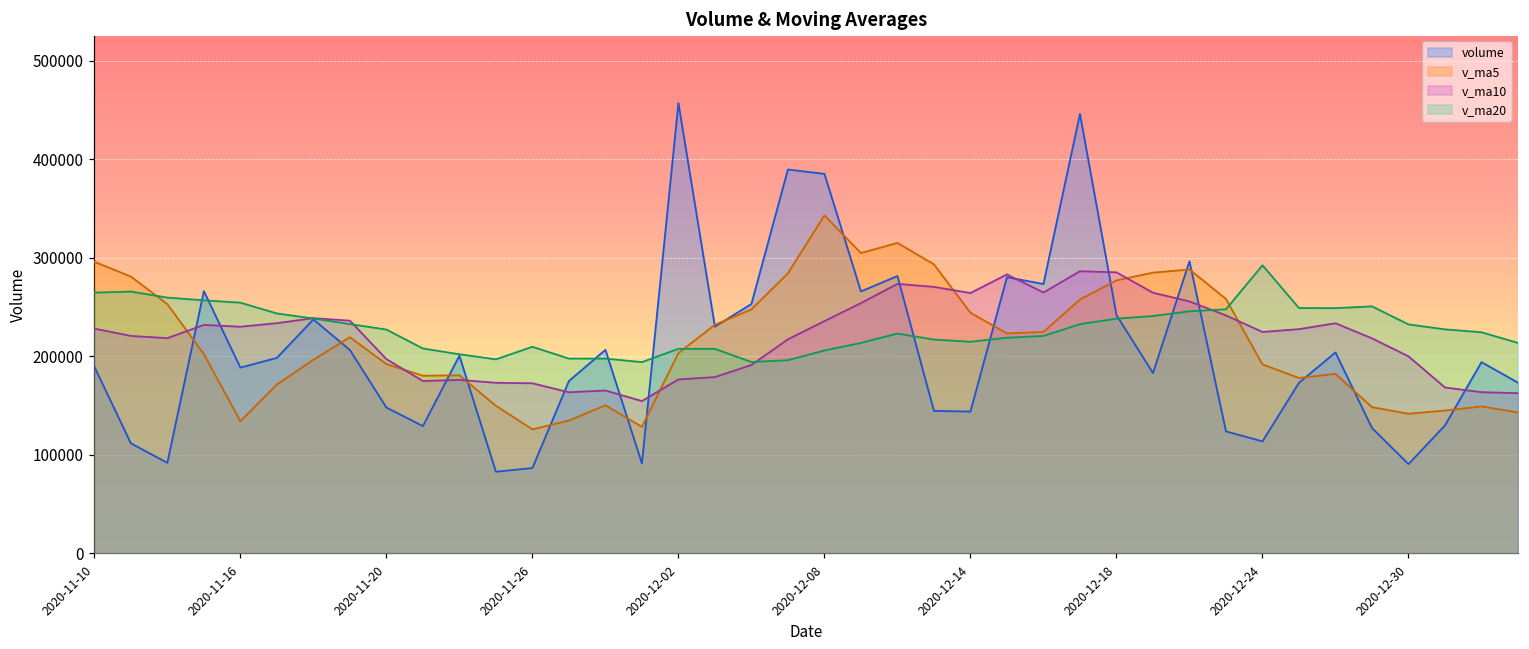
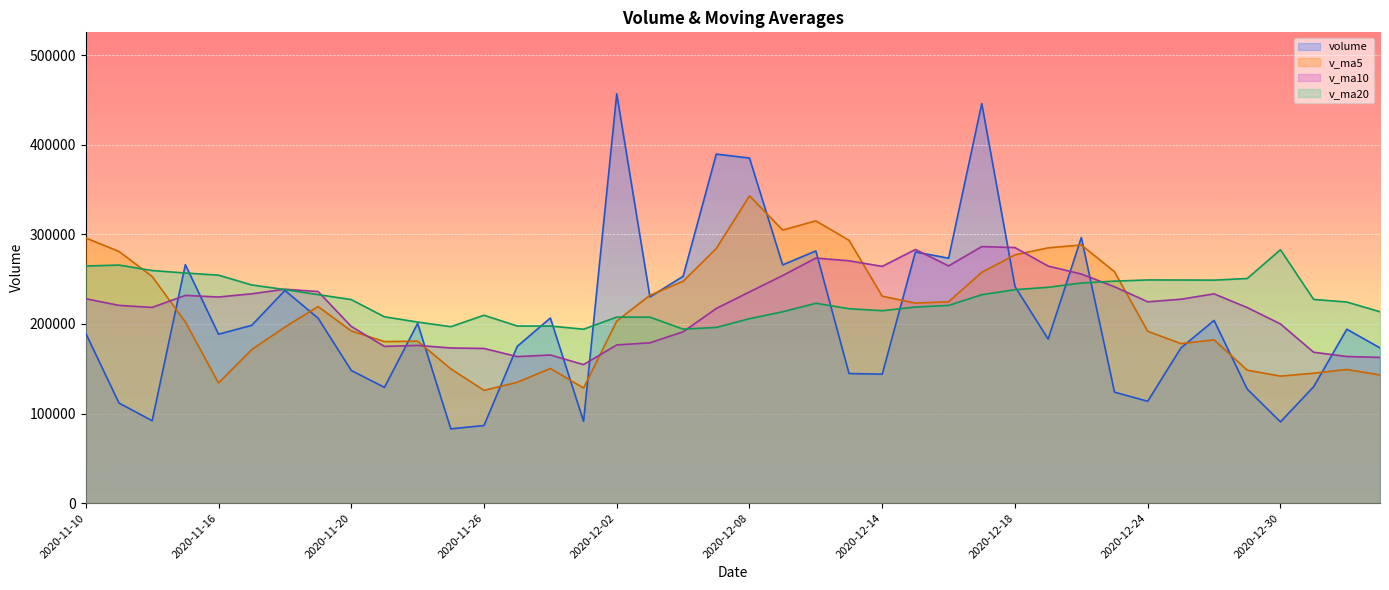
  {
    "volume": {
      "2020-11-10": 190000,
      "2020-11-16": 190000,
      "2020-11-20": 150000,
      "2020-11-26": 90000,
      "2020-12-02": 460000,
      "2020-12-08": 390000,
      "2020-12-14": 140000,
      "2020-12-18": 240000,
      "2020-12-24": 110000,
      "2020-12-30": 90000
    },
    "v_ma5": {
      "2020-11-10": 300000,
      "2020-11-16": 130000,
      "2020-11-20": 190000,
      "2020-11-26": 130000,
      "2020-12-02": 200000,
      "2020-12-08": 340000,
-     "2020-12-14": 240000,
+     "2020-12-14": 230000,
      "2020-12-18": 280000,
      "2020-12-24": 190000,
      "2020-12-30": 140000
    },
    "v_ma10": {
      "2020-11-10": 230000,
      "2020-11-16": 230000,
      "2020-11-20": 200000,
      "2020-11-26": 170000,
      "2020-12-02": 180000,
      "2020-12-08": 240000,
      "2020-12-14": 260000,
      "2020-12-18": 290000,
      "2020-12-24": 220000,
      "2020-12-30": 200000
    },
    "v_ma20": {
      "2020-11-10": 260000,
      "2020-11-16": 250000,
      "2020-11-20": 230000,
      "2020-11-26": 210000,
      "2020-12-02": 210000,
      "2020-12-08": 210000,
      "2020-12-14": 210000,
      "2020-12-18": 240000,
-     "2020-12-24": 290000,
-     "2020-12-30": 230000
+     "2020-12-24": 250000,
+     "2020-12-30": 280000
    }
  }
